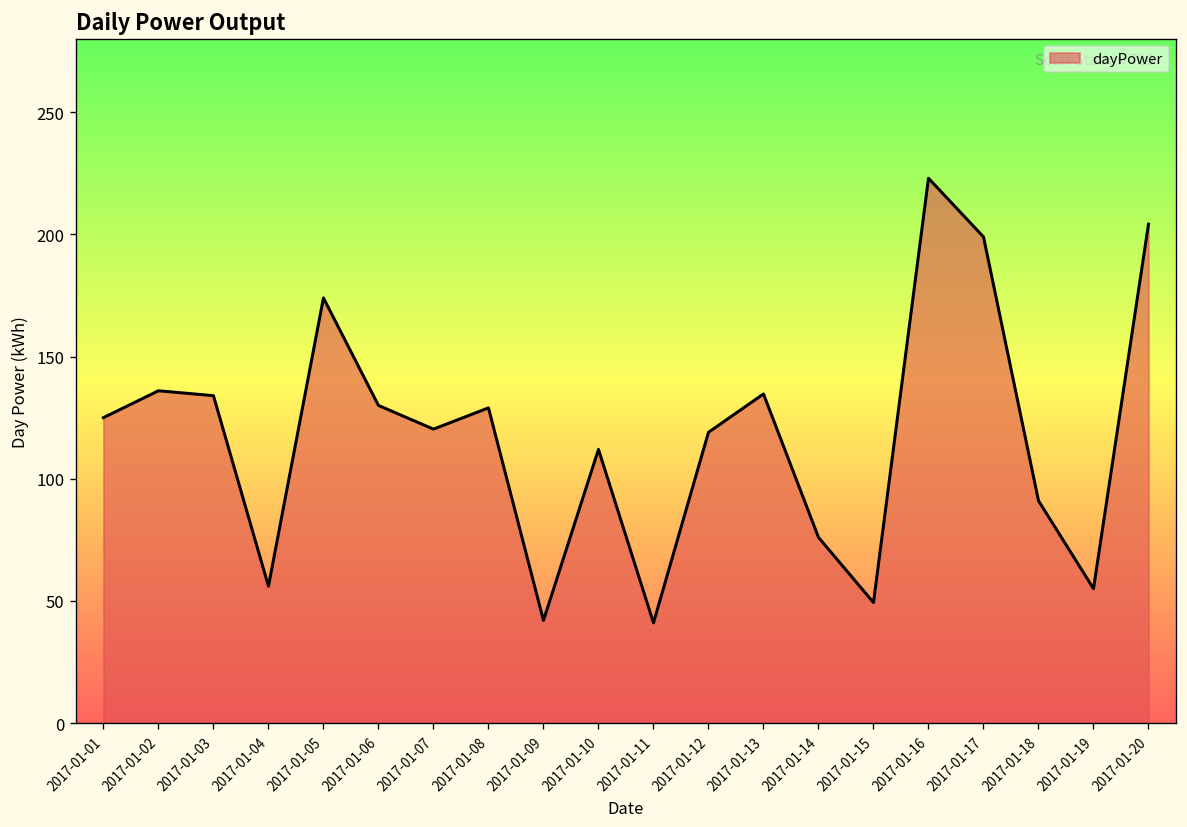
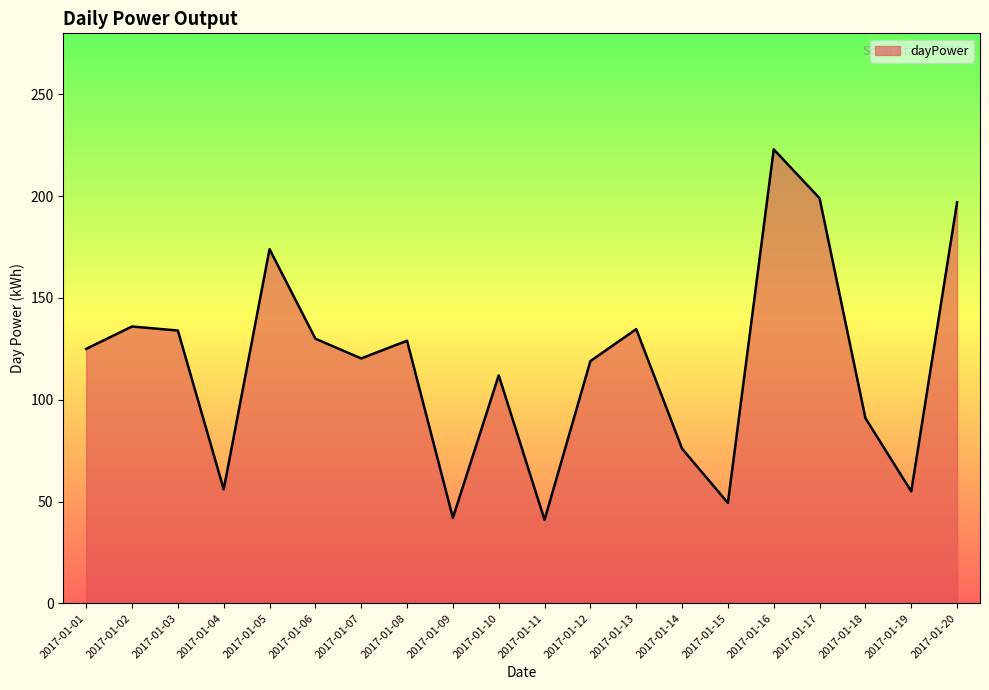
  {
    "2017-01-01": 125,
    "2017-01-02": 136,
    "2017-01-03": 134,
    "2017-01-04": 56,
    "2017-01-05": 174,
    "2017-01-06": 130,
    "2017-01-07": 120,
    "2017-01-08": 129,
    "2017-01-09": 42,
    "2017-01-10": 112,
    "2017-01-11": 41,
    "2017-01-12": 119,
    "2017-01-13": 135,
    "2017-01-14": 76,
    "2017-01-15": 49,
    "2017-01-16": 223,
    "2017-01-17": 199,
    "2017-01-18": 91,
    "2017-01-19": 55,
-   "2017-01-20": 204
+   "2017-01-20": 197
  }
